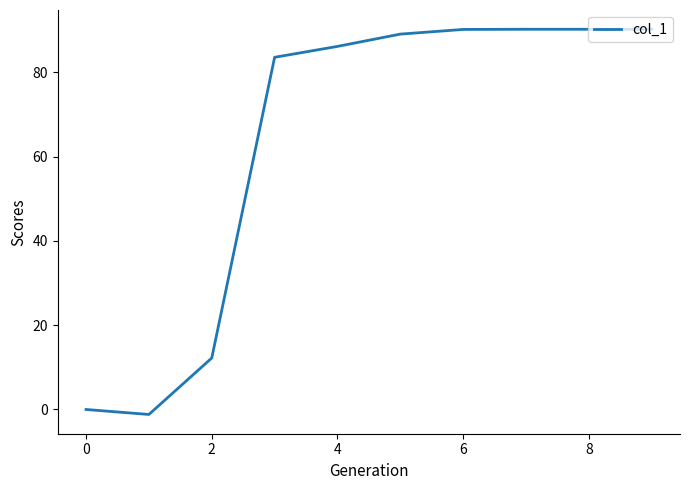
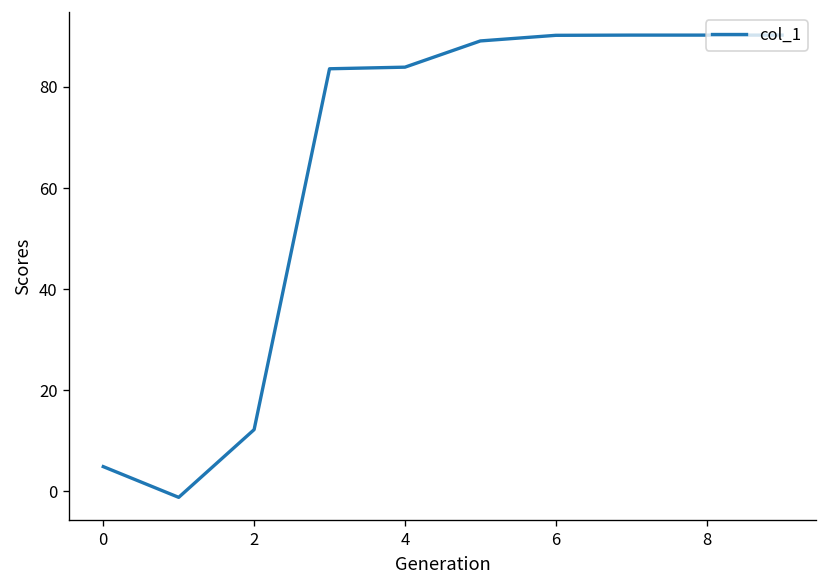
  {
-   "0": 0,
+   "0": 5,
    "2": 12,
-   "4": 86,
+   "4": 84,
    "6": 90
  }
